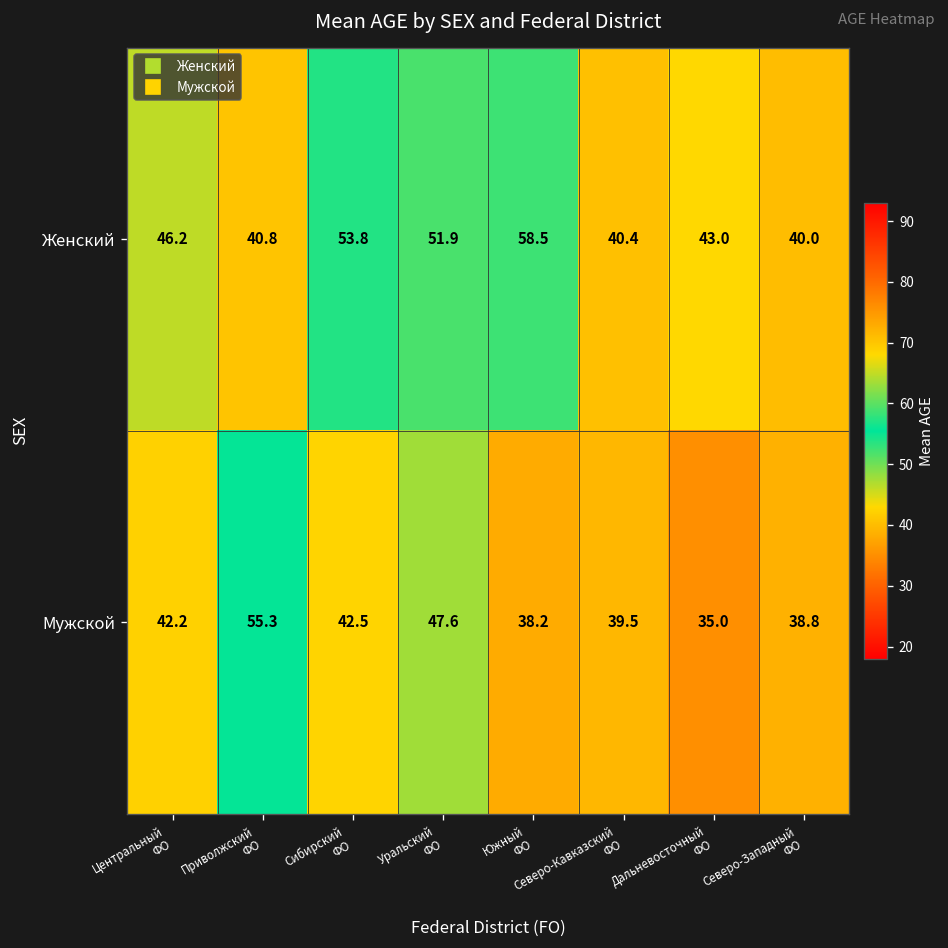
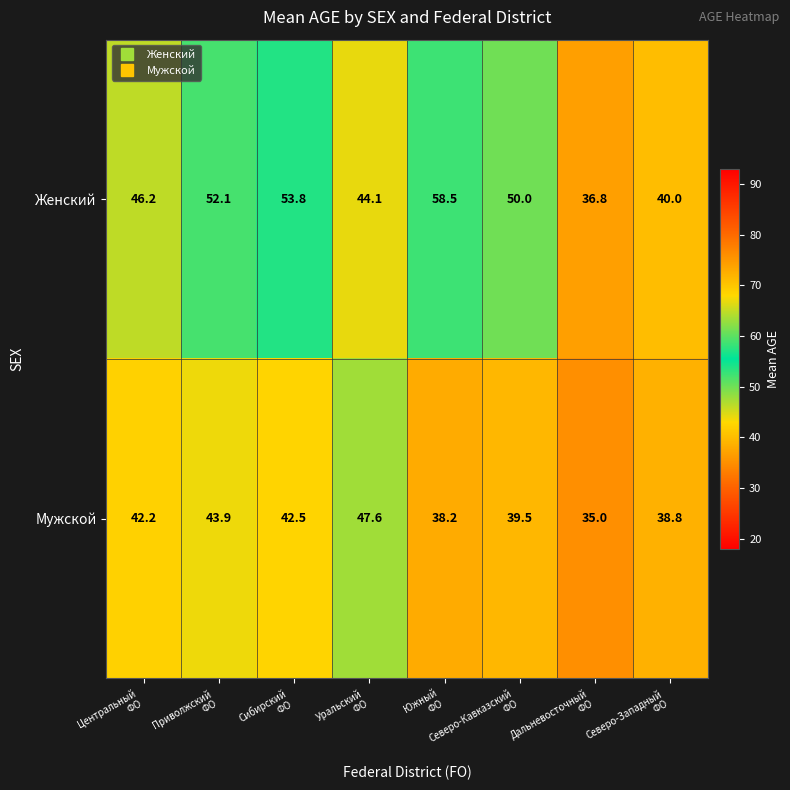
  {
    "Женский": {
      "Центральный ФО": 46.2,
-     "Приволжский ФО": 40.8,
+     "Приволжский ФО": 52.1,
      "Сибирский ФО": 53.8,
-     "Уральский ФО": 51.9,
+     "Уральский ФО": 44.1,
      "Южный ФО": 58.5,
-     "Северо-Кавказский ФО": 40.4,
-     "Дальневосточный ФО": 43.0,
+     "Северо-Кавказский ФО": 50.0,
+     "Дальневосточный ФО": 36.8,
      "Северо-Западный ФО": 40.0
    },
    "Мужской": {
      "Центральный ФО": 42.2,
-     "Приволжский ФО": 55.3,
+     "Приволжский ФО": 43.9,
      "Сибирский ФО": 42.5,
      "Уральский ФО": 47.6,
      "Южный ФО": 38.2,
      "Северо-Кавказский ФО": 39.5,
      "Дальневосточный ФО": 35.0,
      "Северо-Западный ФО": 38.8
    }
  }
